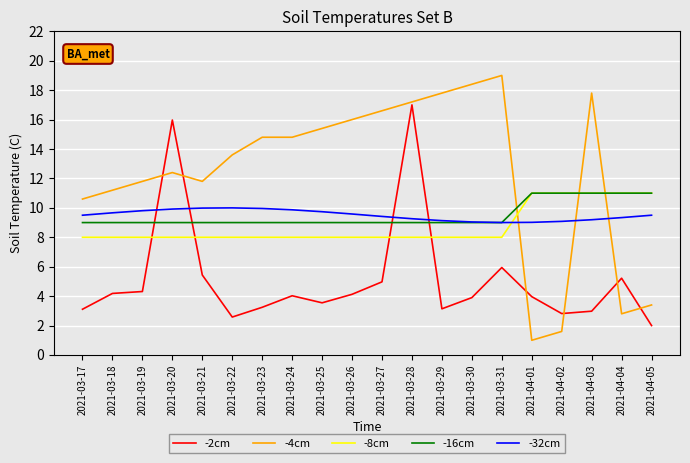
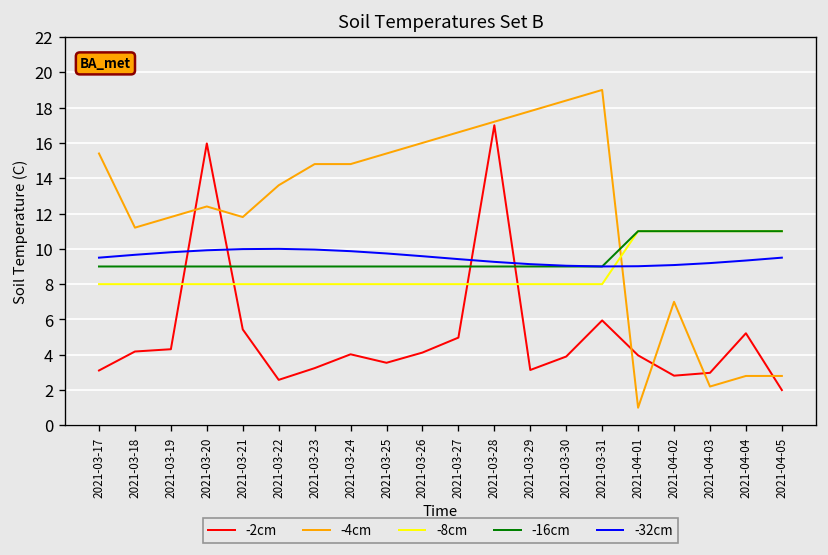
  {
    "-2cm": {
      "2021-03-17": 3.1,
      "2021-03-18": 4.2,
      "2021-03-19": 4.3,
      "2021-03-20": 16.0,
      "2021-03-21": 5.4,
      "2021-03-22": 2.6,
      "2021-03-23": 3.2,
      "2021-03-24": 4.0,
      "2021-03-25": 3.5,
      "2021-03-26": 4.1,
      "2021-03-27": 5.0,
      "2021-03-28": 17.0,
      "2021-03-29": 3.1,
      "2021-03-30": 3.9,
      "2021-03-31": 5.9,
      "2021-04-01": 4.0,
      "2021-04-02": 2.8,
      "2021-04-03": 3.0,
      "2021-04-04": 5.2,
      "2021-04-05": 2.0
    },
    "-4cm": {
-     "2021-03-17": 10.6,
+     "2021-03-17": 15.4,
      "2021-03-18": 11.2,
      "2021-03-19": 11.8,
      "2021-03-20": 12.4,
      "2021-03-21": 11.8,
      "2021-03-22": 13.6,
      "2021-03-23": 14.8,
      "2021-03-24": 14.8,
      "2021-03-25": 15.4,
      "2021-03-26": 16.0,
      "2021-03-27": 16.6,
      "2021-03-28": 17.2,
      "2021-03-29": 17.8,
      "2021-03-30": 18.4,
      "2021-03-31": 19.0,
      "2021-04-01": 1.0,
-     "2021-04-02": 1.6,
-     "2021-04-03": 17.8,
+     "2021-04-02": 7.0,
+     "2021-04-03": 2.2,
      "2021-04-04": 2.8,
-     "2021-04-05": 3.4
+     "2021-04-05": 2.8
    },
    "-8cm": {
      "2021-03-17": 8.0,
      "2021-03-18": 8.0,
      "2021-03-19": 8.0,
      "2021-03-20": 8.0,
      "2021-03-21": 8.0,
      "2021-03-22": 8.0,
      "2021-03-23": 8.0,
      "2021-03-24": 8.0,
      "2021-03-25": 8.0,
      "2021-03-26": 8.0,
      "2021-03-27": 8.0,
      "2021-03-28": 8.0,
      "2021-03-29": 8.0,
      "2021-03-30": 8.0,
      "2021-03-31": 8.0
    },
    "-16cm": {
      "2021-03-17": 9.0,
      "2021-03-18": 9.0,
      "2021-03-19": 9.0,
      "2021-03-20": 9.0,
      "2021-03-21": 9.0,
      "2021-03-22": 9.0,
      "2021-03-23": 9.0,
      "2021-03-24": 9.0,
      "2021-03-25": 9.0,
      "2021-03-26": 9.0,
      "2021-03-27": 9.0,
      "2021-03-28": 9.0
    },
    "-32cm": {
      "2021-03-17": 9.5,
      "2021-03-18": 9.7,
      "2021-03-19": 9.8,
      "2021-03-20": 9.9,
      "2021-03-21": 10.0,
      "2021-03-22": 10.0,
      "2021-03-23": 10.0,
      "2021-03-24": 9.9,
      "2021-03-25": 9.7,
      "2021-03-26": 9.6,
      "2021-03-27": 9.4,
      "2021-03-28": 9.3,
      "2021-04-01": 9.0,
      "2021-04-02": 9.1,
      "2021-04-03": 9.2,
      "2021-04-04": 9.3,
      "2021-04-05": 9.5
    }
  }
